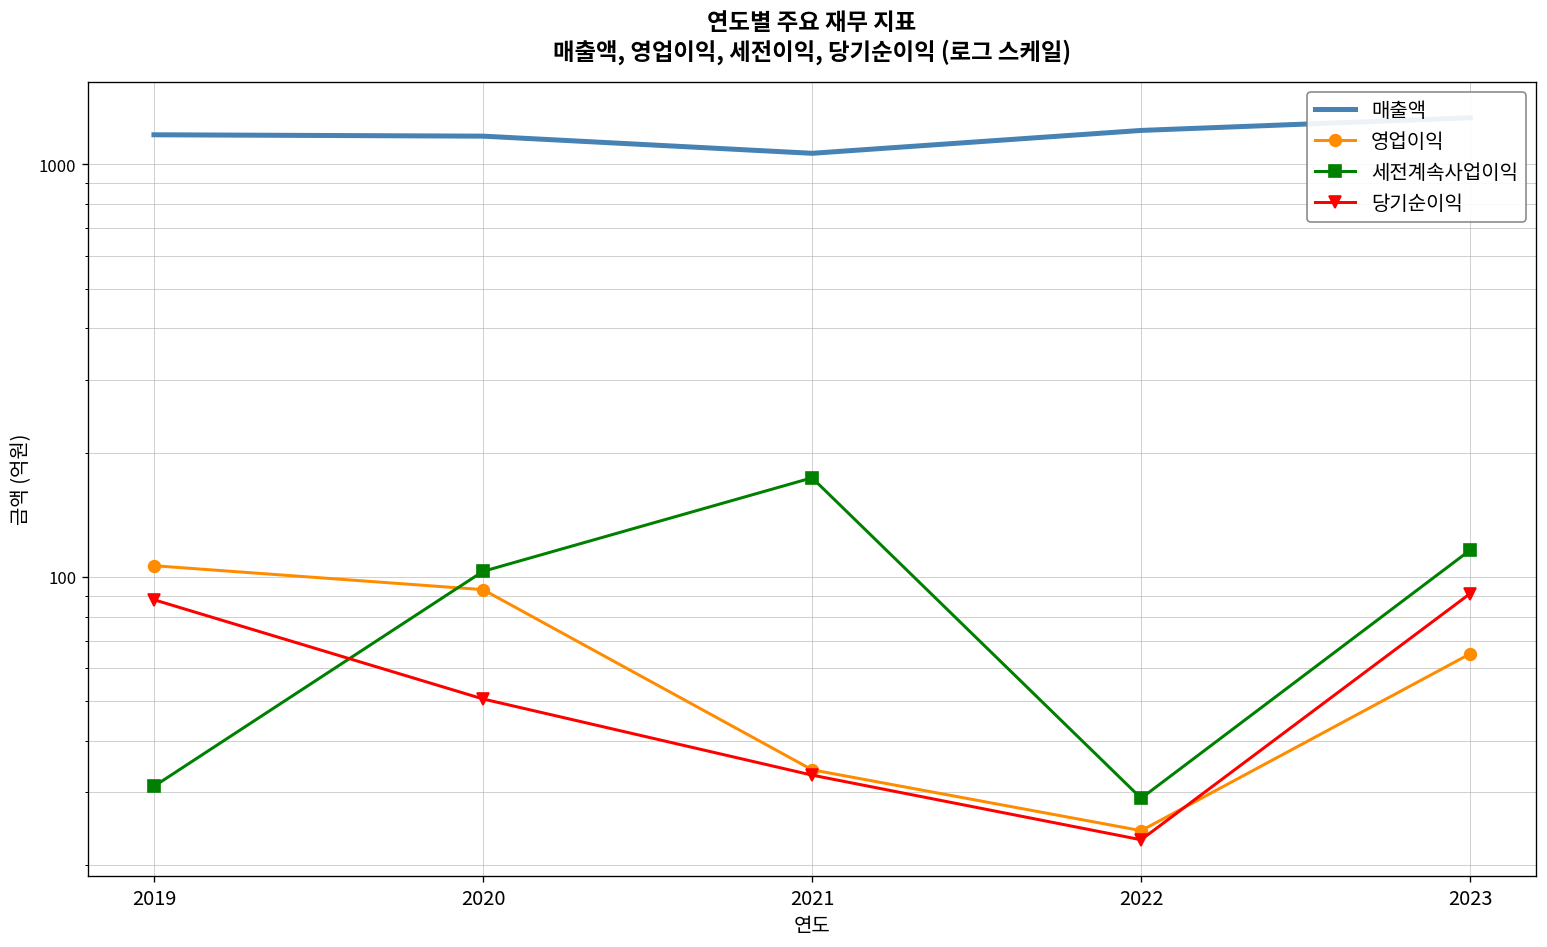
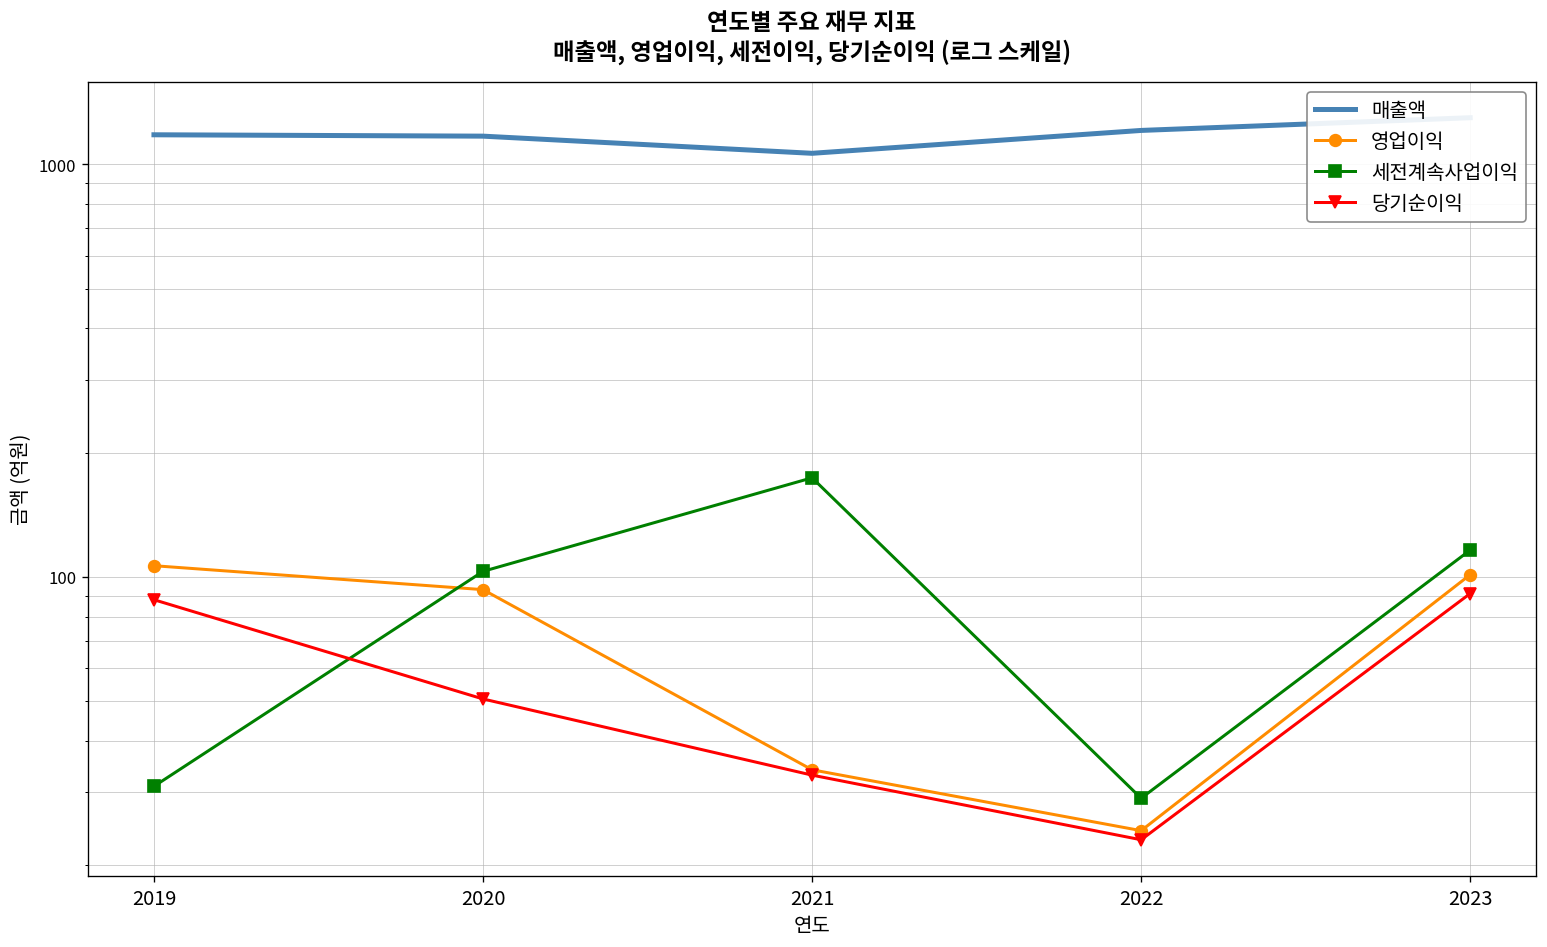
  {
    "매출액": {
      "2019": 1180,
      "2020": 1170,
      "2021": 1060,
      "2022": 1210
    },
    "영업이익": {
      "2019": 106,
      "2020": 93,
      "2021": 34,
      "2022": 24,
-     "2023": 65
+     "2023": 101
    },
    "세전계속사업이익": {
      "2019": 31,
      "2020": 103,
      "2021": 170,
      "2022": 29,
      "2023": 116
    },
    "당기순이익": {
      "2019": 88,
      "2020": 51,
      "2021": 33,
      "2022": 23,
      "2023": 91
    }
  }
